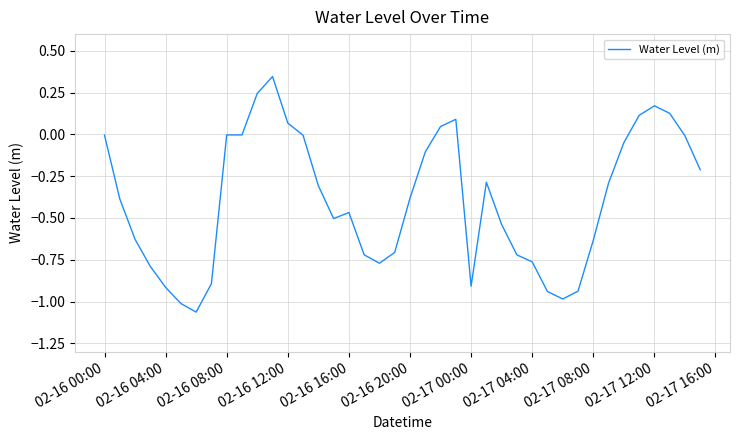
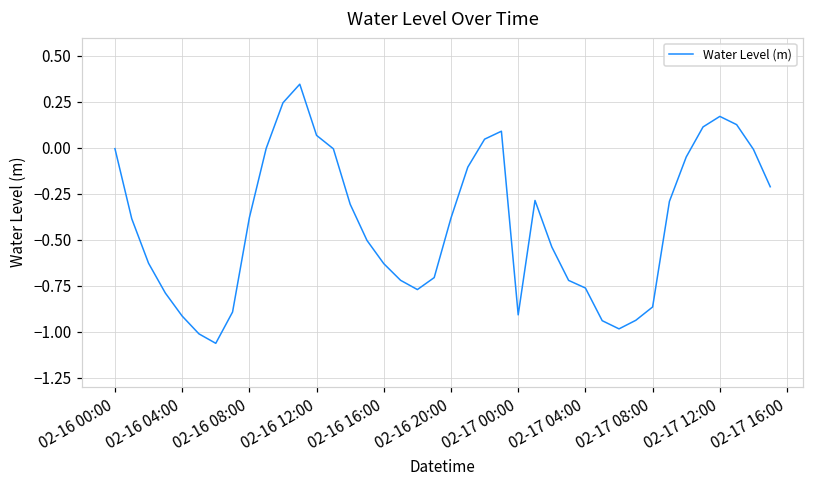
  {
    "02-16 00:00": 0.00,
    "02-16 04:00": -0.91,
-   "02-16 08:00": 0.00,
+   "02-16 08:00": -0.38,
    "02-16 12:00": 0.07,
-   "02-16 16:00": -0.47,
+   "02-16 16:00": -0.63,
    "02-16 20:00": -0.38,
    "02-17 00:00": -0.91,
    "02-17 04:00": -0.76,
-   "02-17 08:00": -0.63,
+   "02-17 08:00": -0.87,
    "02-17 12:00": 0.17
  }
